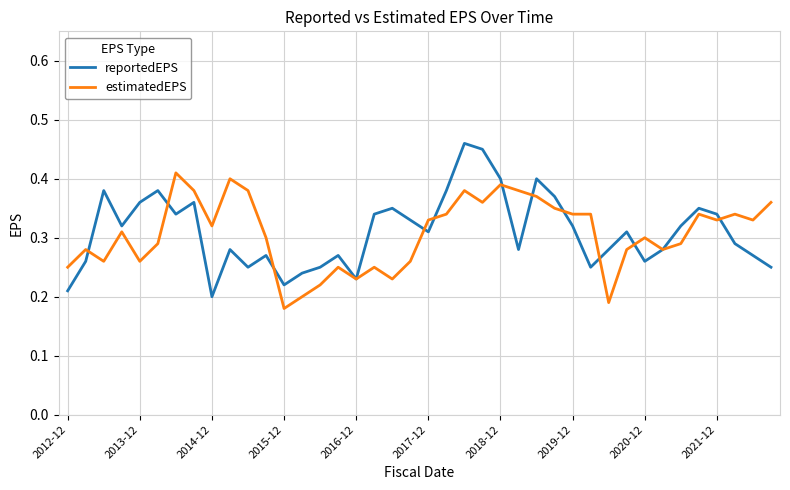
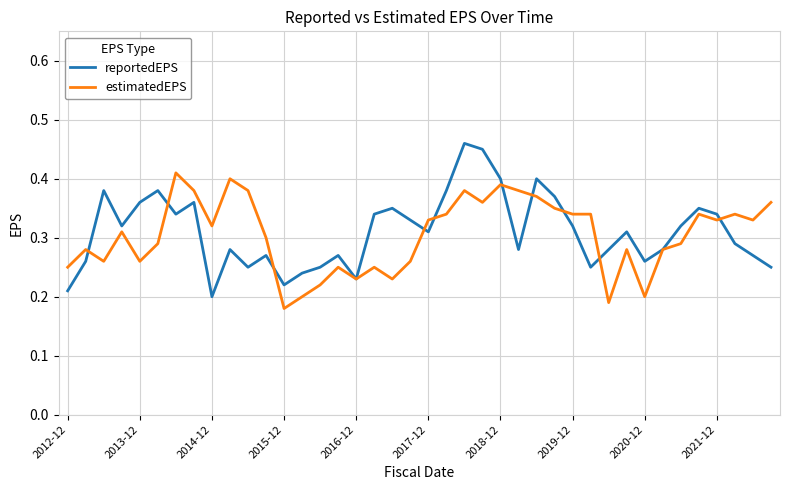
  {
    "reportedEPS": {
      "2012-12": 0.21,
      "2013-12": 0.36,
      "2014-12": 0.2,
      "2015-12": 0.22,
      "2017-12": 0.31,
      "2018-12": 0.4,
      "2019-12": 0.32,
      "2020-12": 0.26,
      "2021-12": 0.34
    },
    "estimatedEPS": {
      "2012-12": 0.25,
      "2013-12": 0.26,
      "2014-12": 0.32,
      "2015-12": 0.18,
      "2017-12": 0.33,
      "2018-12": 0.39,
      "2019-12": 0.34,
-     "2020-12": 0.3,
+     "2020-12": 0.2,
      "2021-12": 0.33
    }
  }
